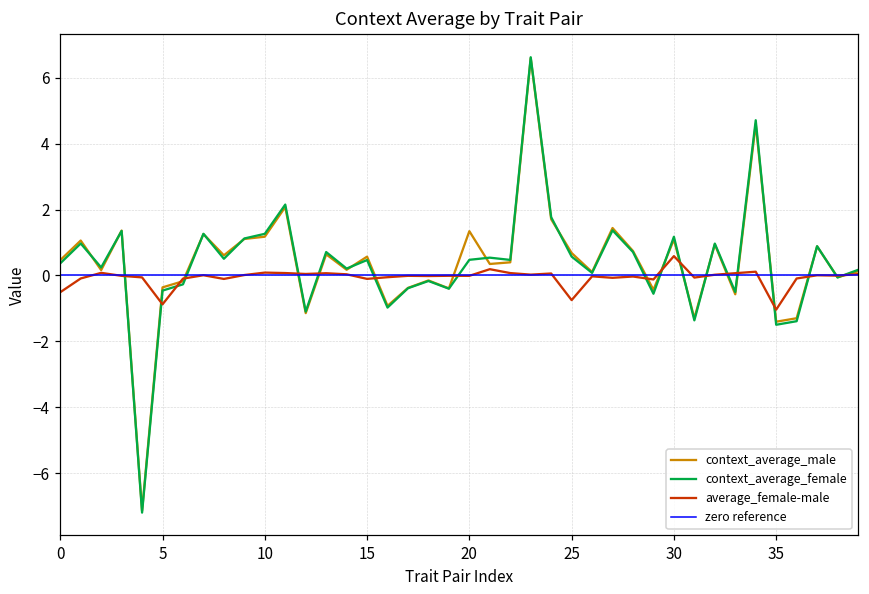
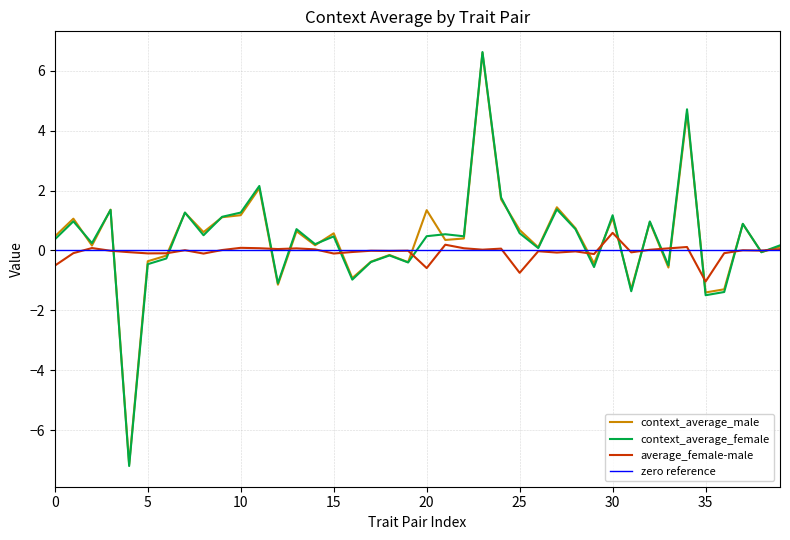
  {
    "context_average_male": {
      "0": 0.5,
      "5": -0.4,
      "10": 1.2,
      "15": 0.6,
      "20": 1.3,
      "25": 0.7,
      "35": -1.4
    },
    "context_average_female": {
      "0": 0.4,
      "5": -0.5,
      "10": 1.3,
      "15": 0.5,
      "20": 0.5,
      "25": 0.6,
      "35": -1.5
    },
    "average_female-male": {
      "0": -0.5,
-     "5": -0.9,
+     "5": -0.1,
      "10": 0.1,
      "15": -0.1,
-     "20": 0.0,
+     "20": -0.6,
      "25": -0.7,
      "30": 0.6,
      "35": -1.0
    }
  }
